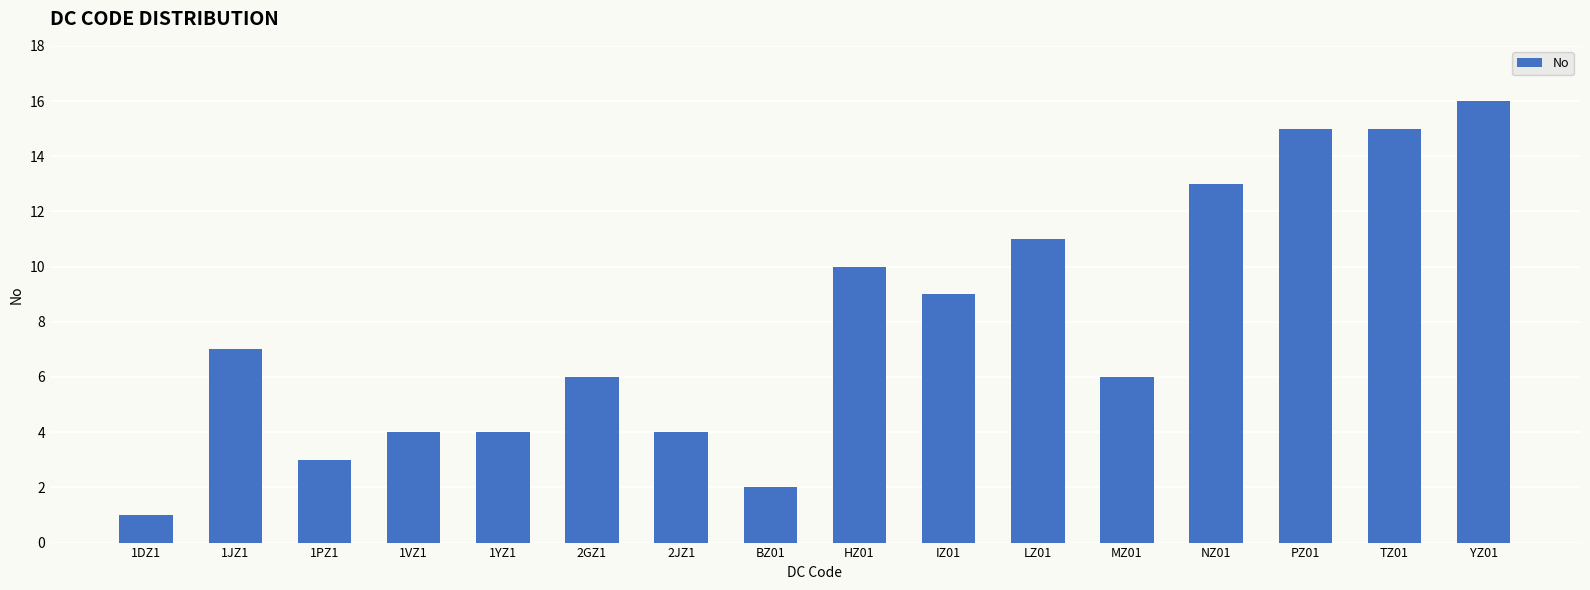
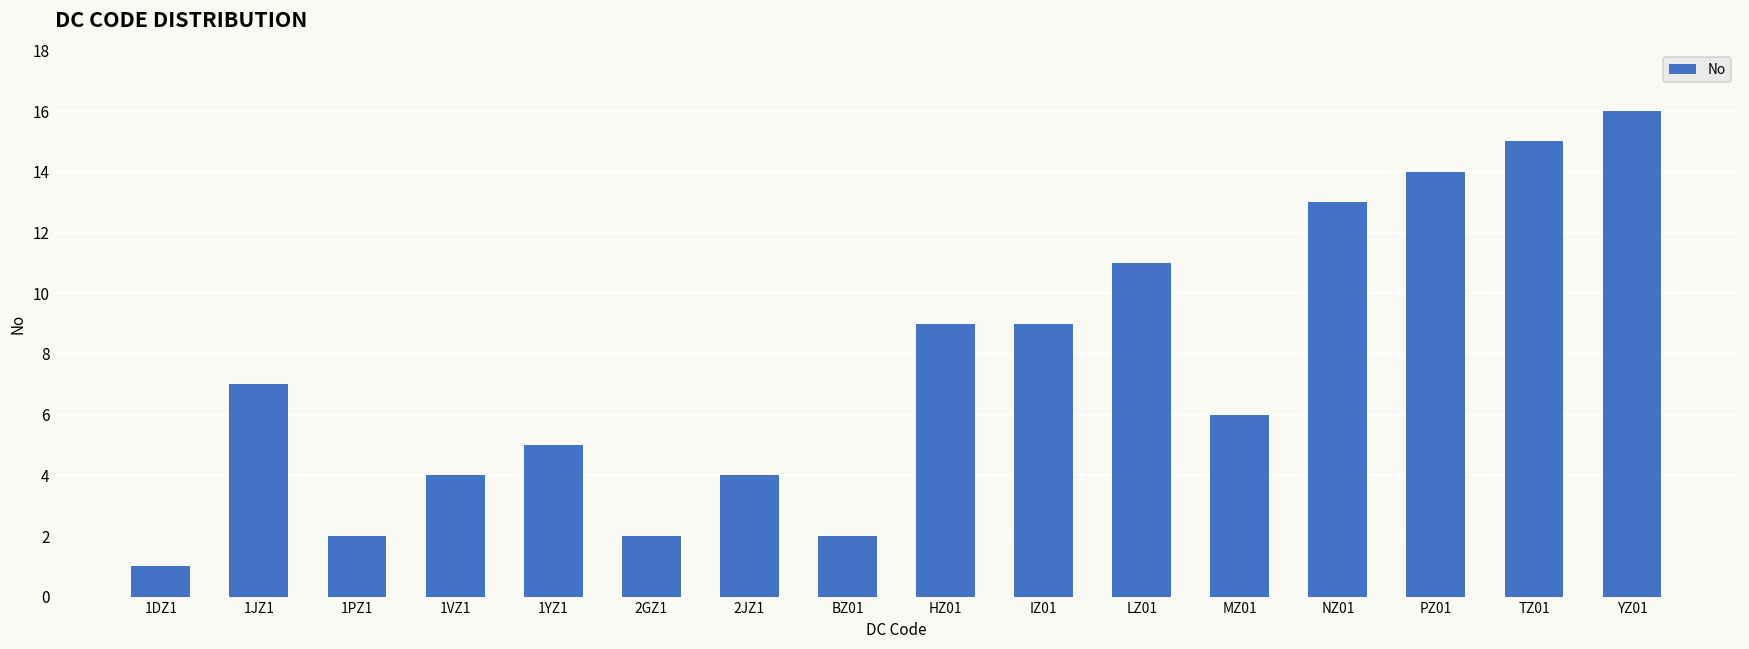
  {
    "1DZ1": 1,
    "1JZ1": 7,
-   "1PZ1": 3,
+   "1PZ1": 2,
    "1VZ1": 4,
-   "1YZ1": 4,
-   "2GZ1": 6,
+   "1YZ1": 5,
+   "2GZ1": 2,
    "2JZ1": 4,
    "BZ01": 2,
-   "HZ01": 10,
+   "HZ01": 9,
    "IZ01": 9,
    "LZ01": 11,
    "MZ01": 6,
    "NZ01": 13,
-   "PZ01": 15,
+   "PZ01": 14,
    "TZ01": 15,
    "YZ01": 16
  }
